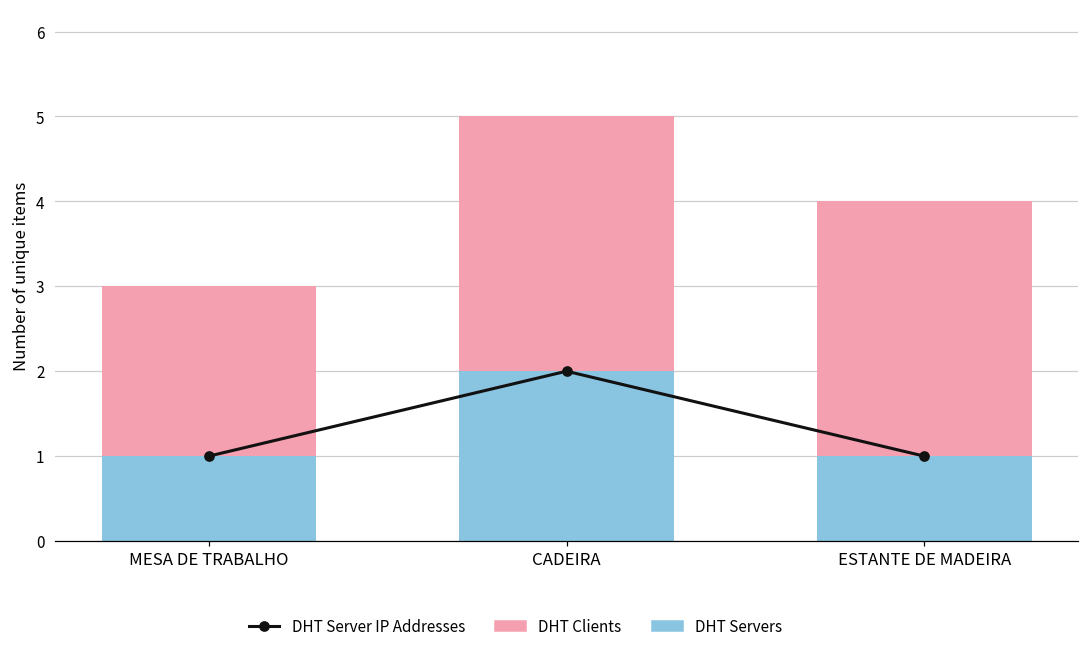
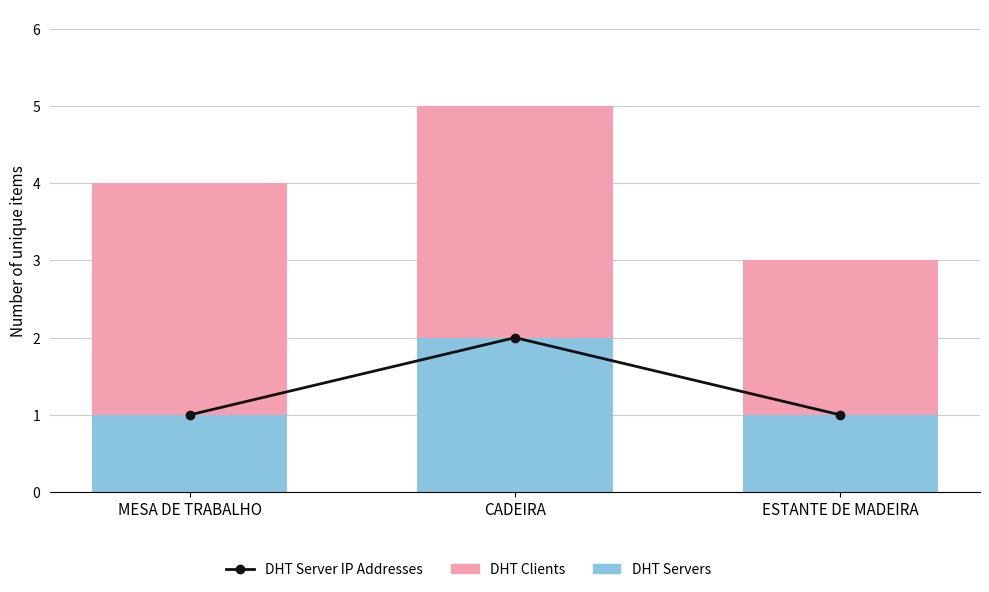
  {
    "DHT Servers": {
      "MESA DE TRABALHO": 1,
      "CADEIRA": 2,
      "ESTANTE DE MADEIRA": 1
    },
    "DHT Clients": {
-     "MESA DE TRABALHO": 2,
+     "MESA DE TRABALHO": 3,
      "CADEIRA": 3,
-     "ESTANTE DE MADEIRA": 3
+     "ESTANTE DE MADEIRA": 2
    }
  }
